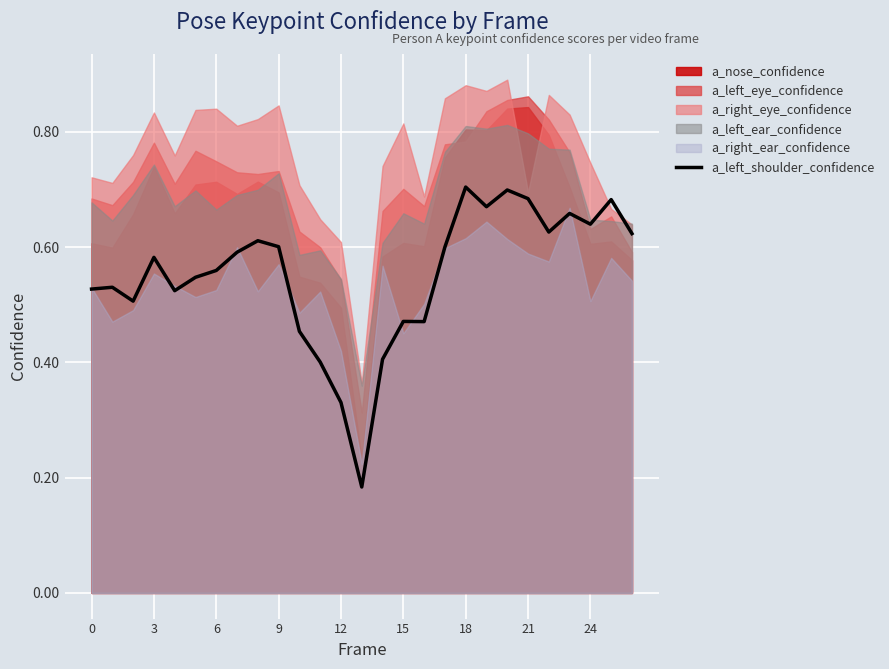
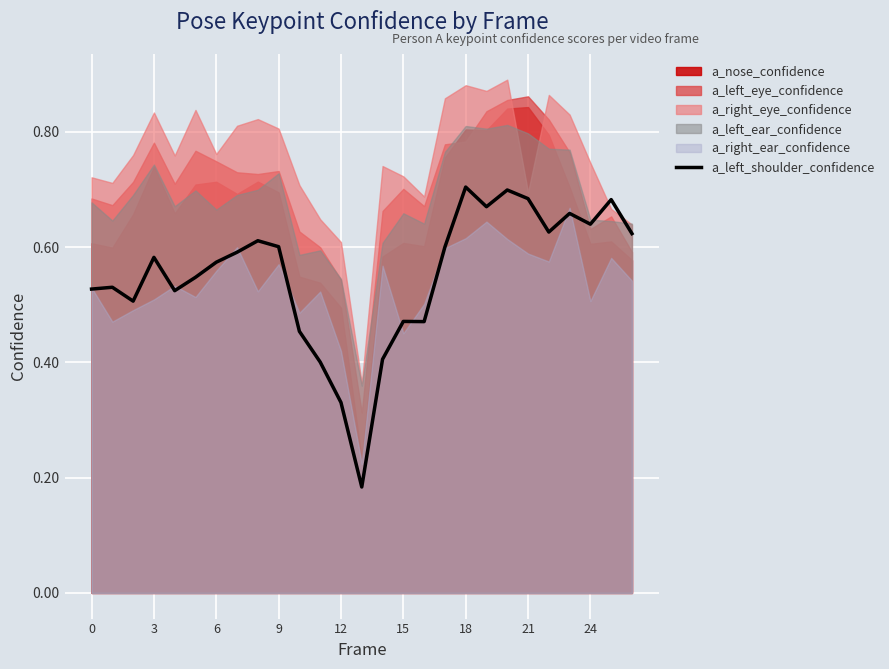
  {
    "a_nose_confidence": {
      "0": 0.61,
      "6": 0.71,
      "9": 0.69,
      "12": 0.49,
      "15": 0.61,
      "18": 0.80,
      "21": 0.84,
      "24": 0.61
    },
    "a_left_shoulder_confidence": {
      "3": 0.58,
-     "6": 0.56,
+     "6": 0.57,
      "9": 0.60,
      "12": 0.33,
      "15": 0.47,
      "18": 0.70,
      "21": 0.68,
      "24": 0.64
    },
    "a_left_eye_confidence": {
      "0": 0.68,
      "3": 0.78,
      "6": 0.75,
      "15": 0.70,
      "18": 0.78,
      "21": 0.86,
      "24": 0.63
    },
    "a_right_eye_confidence": {
      "0": 0.72,
      "3": 0.83,
-     "6": 0.84,
-     "9": 0.85,
+     "6": 0.76,
+     "9": 0.81,
      "12": 0.61,
-     "15": 0.81,
+     "15": 0.72,
      "18": 0.88,
      "21": 0.69,
      "24": 0.75
    },
    "a_left_ear_confidence": {
      "0": 0.68,
      "6": 0.66,
      "15": 0.66,
      "18": 0.81,
      "21": 0.80,
      "24": 0.65
    },
    "a_right_ear_confidence": {
-     "3": 0.55,
-     "6": 0.53,
+     "3": 0.51,
+     "6": 0.56,
      "9": 0.57,
      "12": 0.42,
      "15": 0.45,
      "18": 0.62,
      "21": 0.59,
      "24": 0.51
    }
  }
